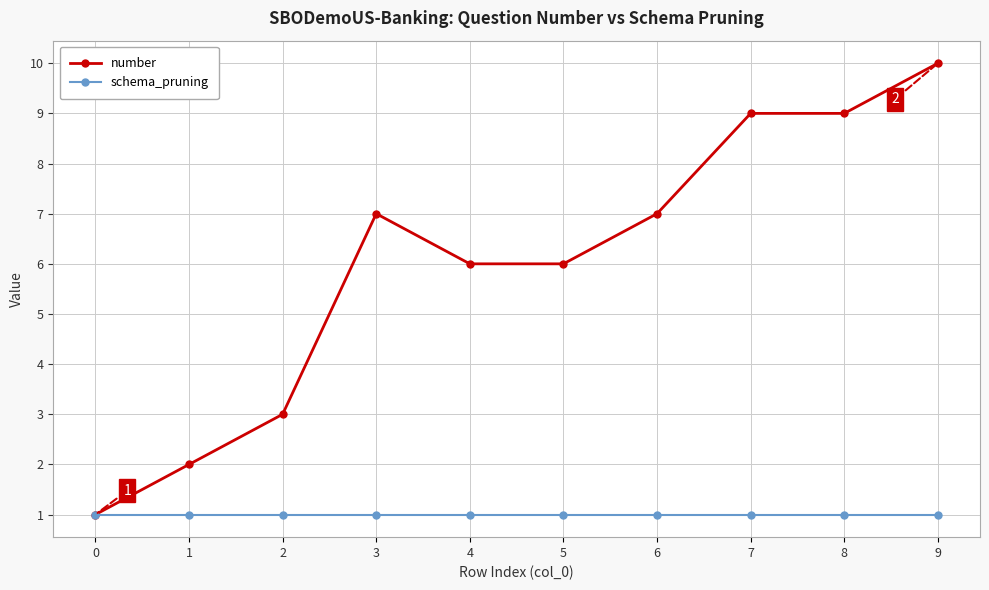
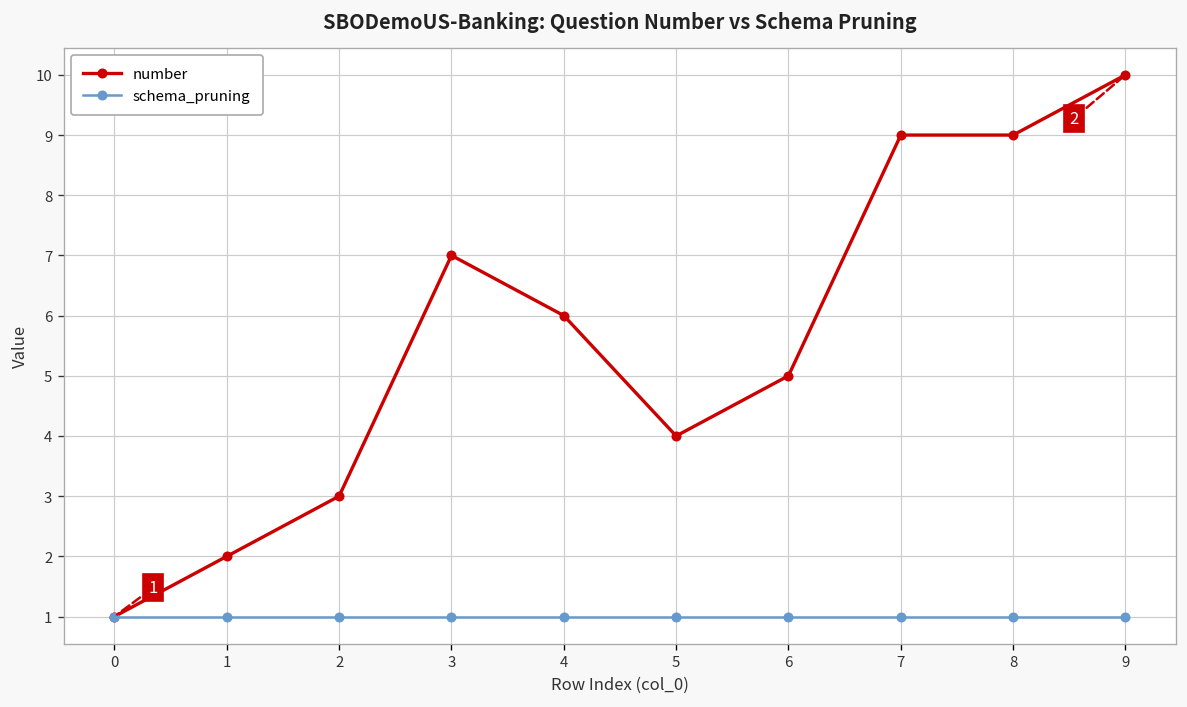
  {
    "number": {
      "1": 2,
      "2": 3,
      "3": 7,
      "4": 6,
-     "5": 6,
-     "6": 7,
+     "5": 4,
+     "6": 5,
      "7": 9,
      "8": 9,
      "9": 10
    },
    "schema_pruning": {
      "1": 1,
      "2": 1,
      "3": 1,
      "4": 1,
      "5": 1,
      "6": 1,
      "7": 1,
      "8": 1,
      "9": 1
    }
  }
